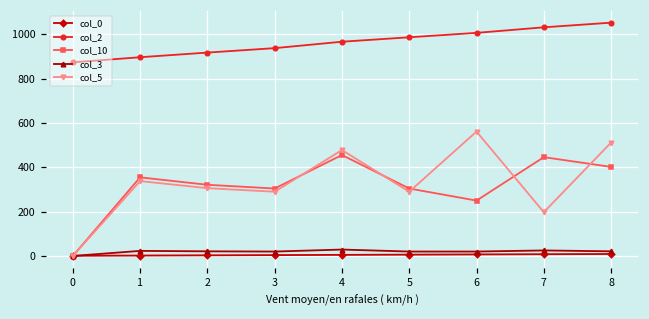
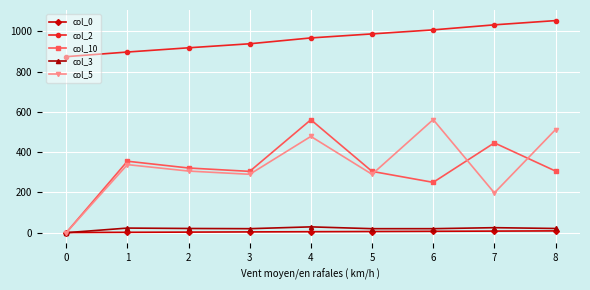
  {
    "col_10": {
      "1": 350,
      "2": 320,
      "3": 300,
-     "4": 460,
+     "4": 560,
      "5": 300,
      "6": 250,
      "7": 450,
-     "8": 400
+     "8": 310
    },
    "col_5": {
      "1": 340,
      "2": 310,
      "3": 290,
      "4": 480,
      "5": 290,
      "6": 560,
      "7": 200,
      "8": 510
    }
  }
